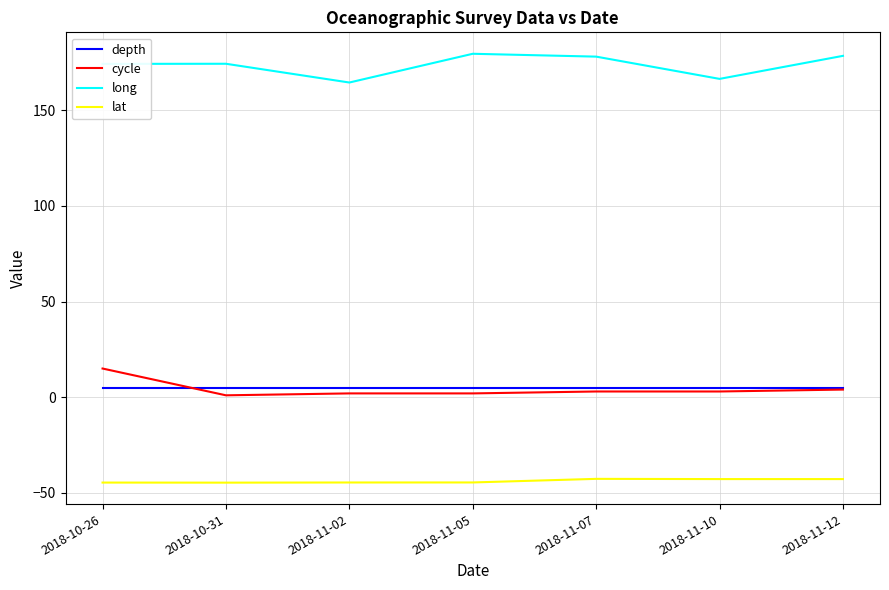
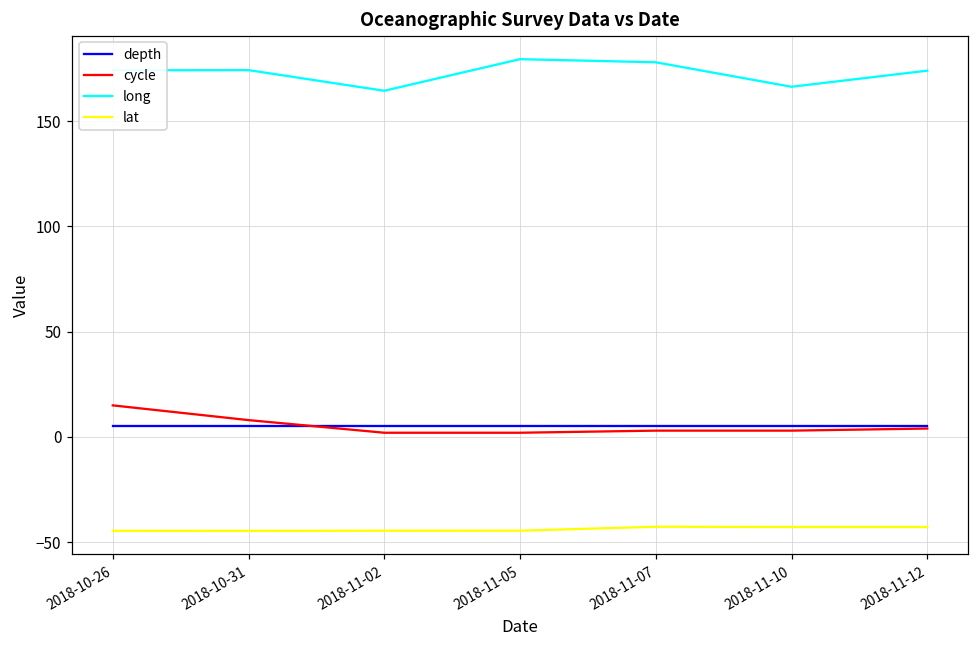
  {
    "depth": {
      "2018-10-26": 5,
      "2018-10-31": 5,
      "2018-11-02": 5,
      "2018-11-05": 5,
      "2018-11-07": 5,
      "2018-11-10": 5
    },
    "cycle": {
      "2018-10-26": 15,
-     "2018-10-31": 1,
+     "2018-10-31": 8,
      "2018-11-02": 2,
      "2018-11-05": 2,
      "2018-11-07": 3,
      "2018-11-10": 3
    },
    "long": {
      "2018-10-31": 174,
      "2018-11-02": 164,
      "2018-11-05": 179,
      "2018-11-07": 178,
      "2018-11-10": 166,
-     "2018-11-12": 178
+     "2018-11-12": 174
    },
    "lat": {
      "2018-10-26": -45,
      "2018-10-31": -45,
      "2018-11-02": -45,
      "2018-11-05": -45,
      "2018-11-07": -43,
      "2018-11-10": -43,
      "2018-11-12": -43
    }
  }
